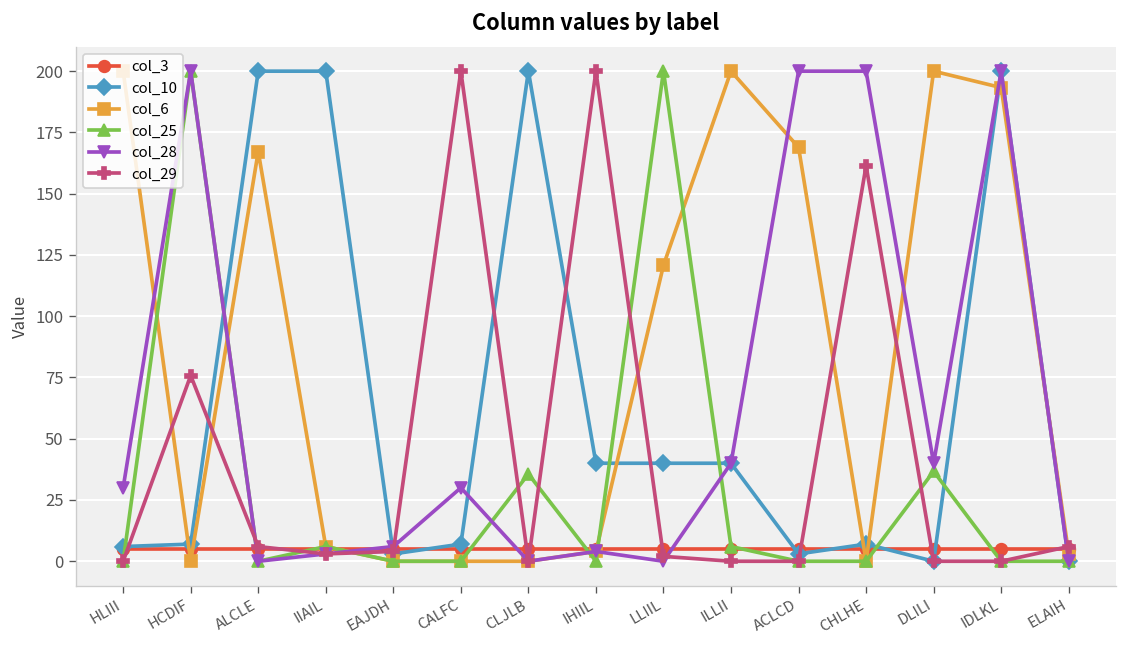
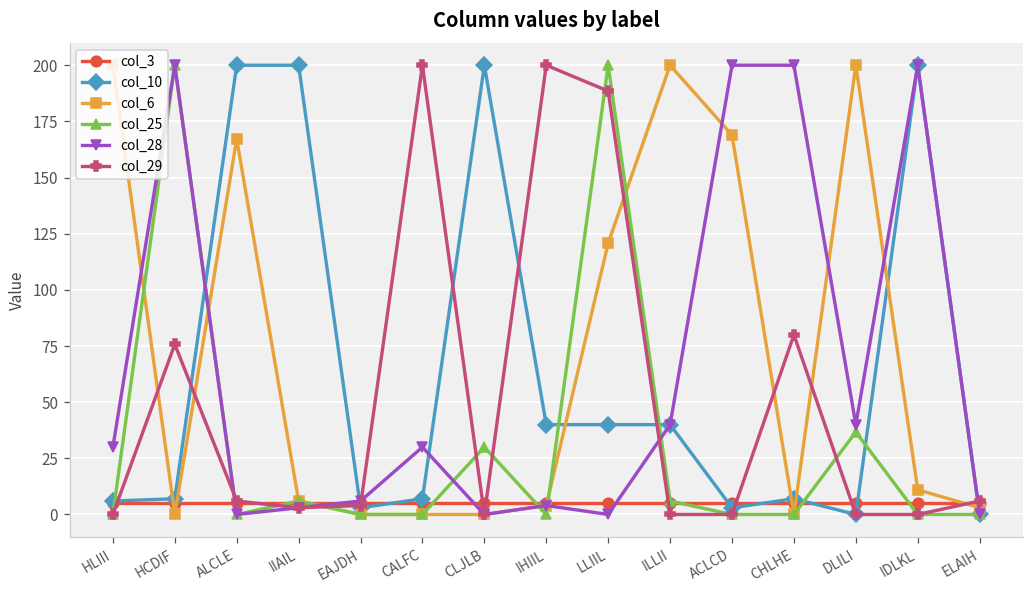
  {
    "col_3": {
      "HCDIF": 5,
      "CALFC": 5,
      "CLJLB": 5,
      "LLIIL": 5,
      "ACLCD": 5,
      "CHLHE": 5,
      "DLILI": 5,
      "IDLKL": 5
    },
    "col_10": {
      "HCDIF": 7,
      "ALCLE": 200,
      "IIAIL": 200,
      "CALFC": 7,
      "CLJLB": 200,
      "IHIIL": 40,
      "LLIIL": 40,
      "ACLCD": 3,
      "CHLHE": 7
    },
    "col_6": {
      "HCDIF": 0,
      "ALCLE": 167,
      "LLIIL": 121,
      "ILLII": 200,
      "ACLCD": 169,
      "DLILI": 200,
-     "IDLKL": 193,
+     "IDLKL": 11,
      "ELAIH": 3
    },
    "col_25": {
-     "CLJLB": 36,
+     "CLJLB": 30,
      "IHIIL": 0,
      "LLIIL": 200,
      "DLILI": 37
    },
    "col_28": {
      "HLIII": 30,
      "CALFC": 30,
      "LLIIL": 0,
      "ACLCD": 200,
      "CHLHE": 200,
      "DLILI": 40
    },
    "col_29": {
      "HCDIF": 76,
      "CALFC": 200,
      "IHIIL": 200,
-     "LLIIL": 2,
+     "LLIIL": 189,
      "ILLII": 0,
-     "CHLHE": 161
+     "CHLHE": 80
    }
  }
